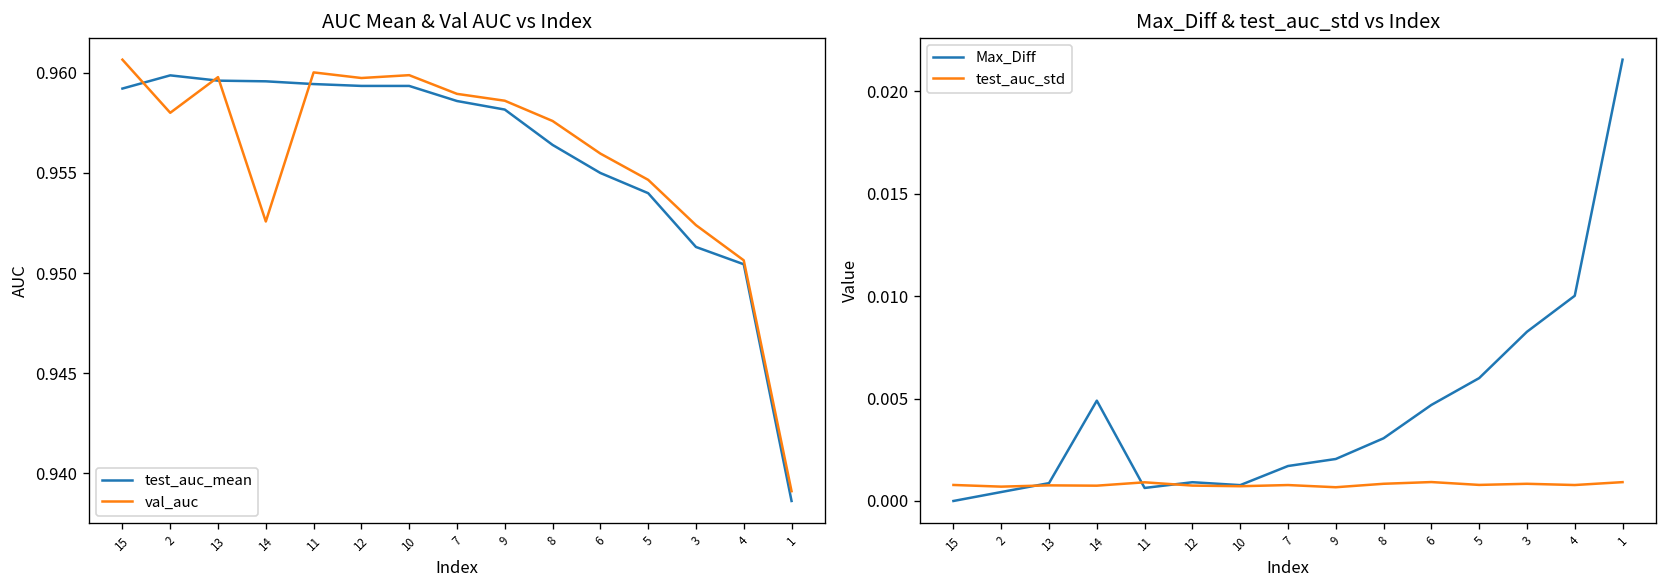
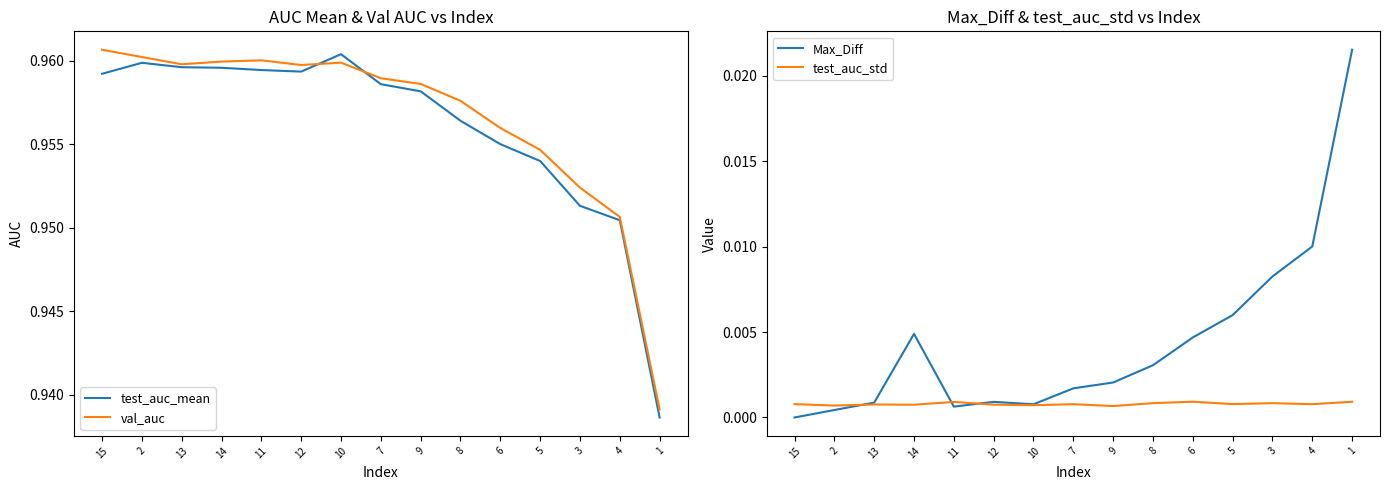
  {
    "AUC Mean & Val AUC vs Index": {
      "test_auc_mean": {
        "15": 0.9592,
        "2": 0.9599,
        "13": 0.9596,
        "14": 0.9596,
        "11": 0.9594,
        "12": 0.9593,
-       "10": 0.9593,
+       "10": 0.9604,
        "7": 0.9586,
        "9": 0.9582,
        "8": 0.9564,
        "6": 0.9550,
        "5": 0.9540,
        "3": 0.9513,
        "4": 0.9504,
        "1": 0.9386
      },
      "val_auc": {
        "15": 0.9607,
-       "2": 0.9580,
+       "2": 0.9602,
        "13": 0.9598,
-       "14": 0.9526,
+       "14": 0.9599,
        "11": 0.9600,
        "12": 0.9597,
        "10": 0.9599,
        "7": 0.9589,
        "9": 0.9586,
        "8": 0.9576,
        "6": 0.9560,
        "5": 0.9547,
        "3": 0.9524,
        "4": 0.9506,
        "1": 0.9391
      }
    },
    "Max_Diff & test_auc_std vs Index": {
      "Max_Diff": {
        "15": 0.0000,
        "2": 0.0004,
        "14": 0.0049,
        "11": 0.0006,
        "12": 0.0009,
        "7": 0.0017,
        "9": 0.0020,
        "8": 0.0031,
        "6": 0.0047,
        "5": 0.0060,
        "3": 0.0083,
        "4": 0.0100,
        "1": 0.0215
      },
      "test_auc_std": {
        "15": 0.0008,
        "2": 0.0007,
        "14": 0.0007,
        "11": 0.0009,
        "12": 0.0008,
        "7": 0.0008,
        "9": 0.0007,
        "8": 0.0008,
        "6": 0.0009,
        "5": 0.0008,
        "3": 0.0008,
        "4": 0.0008,
        "1": 0.0009
      }
    }
  }
